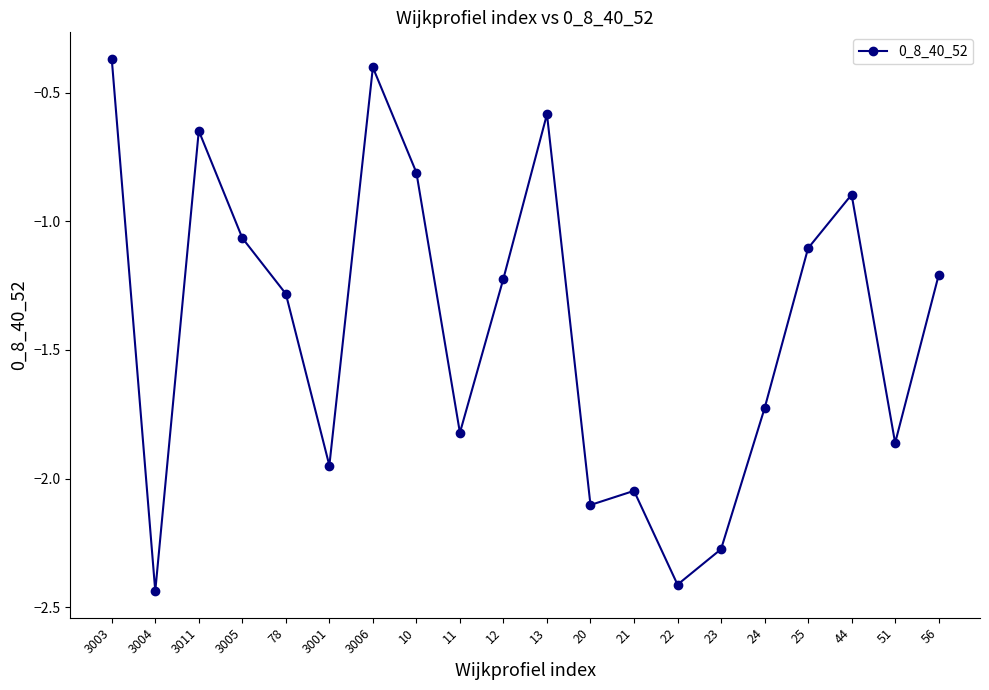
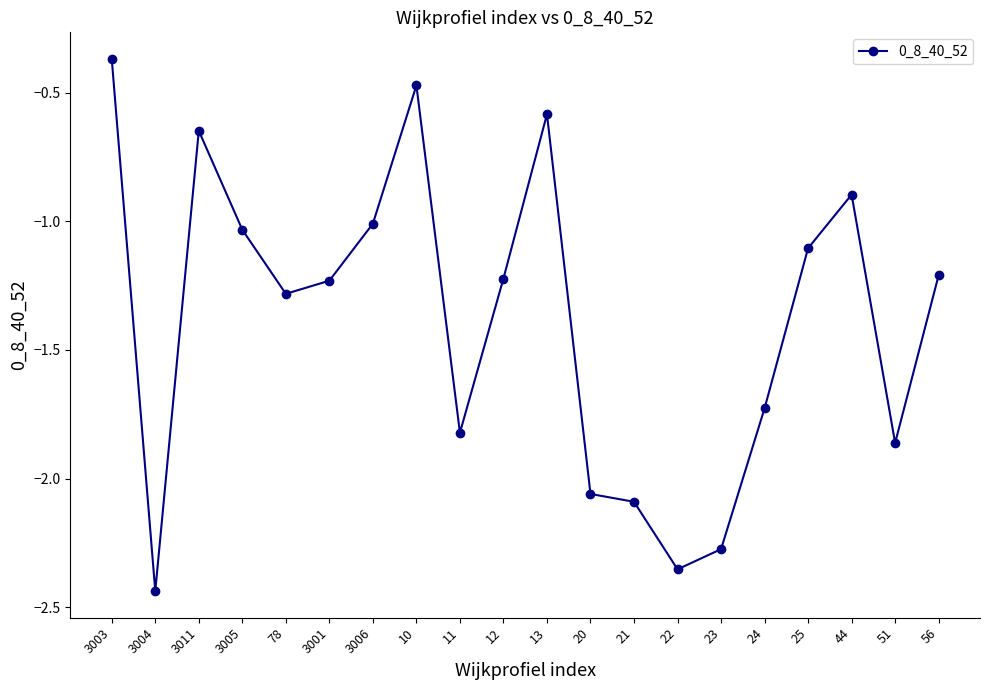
  {
    "3003": -0.37,
    "3004": -2.44,
    "3011": -0.65,
-   "3005": -1.07,
+   "3005": -1.03,
    "78": -1.28,
-   "3001": -1.95,
-   "3006": -0.40,
-   "10": -0.81,
+   "3001": -1.23,
+   "3006": -1.01,
+   "10": -0.47,
    "11": -1.82,
    "12": -1.22,
    "13": -0.58,
-   "20": -2.10,
-   "21": -2.05,
-   "22": -2.41,
+   "20": -2.06,
+   "21": -2.09,
+   "22": -2.35,
    "23": -2.27,
    "24": -1.73,
    "25": -1.10,
    "44": -0.90,
    "51": -1.86,
    "56": -1.21
  }
